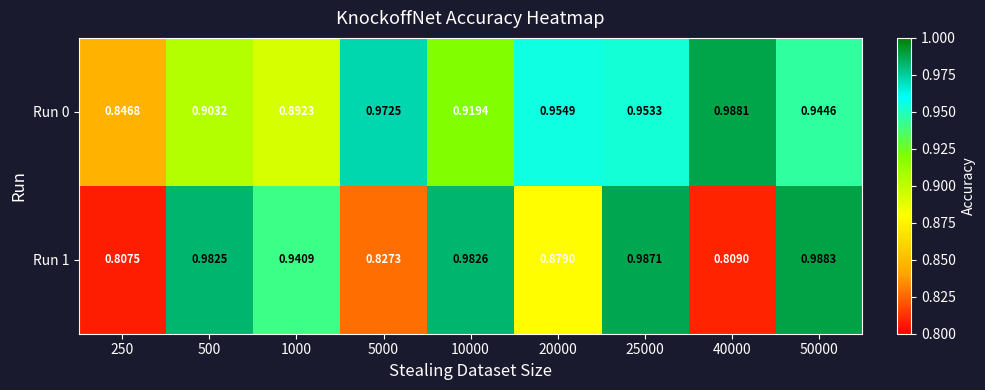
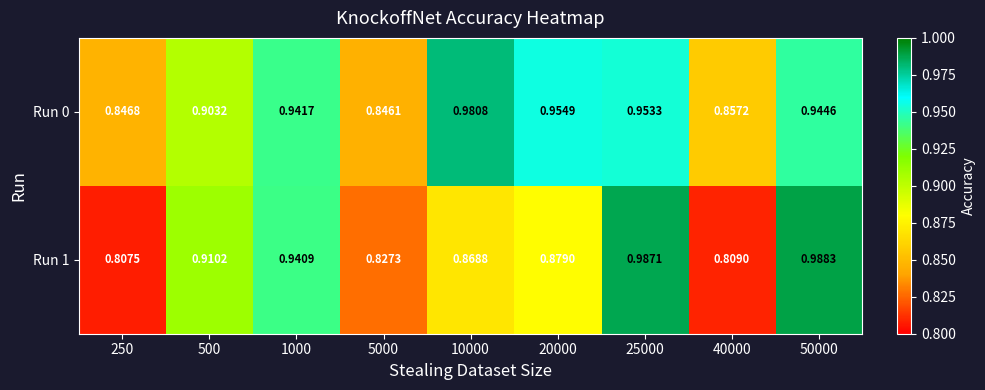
  {
    "Run 0": {
      "250": 0.8468,
      "500": 0.9032,
-     "1000": 0.8923,
-     "5000": 0.9725,
-     "10000": 0.9194,
+     "1000": 0.9417,
+     "5000": 0.8461,
+     "10000": 0.9808,
      "20000": 0.9549,
      "25000": 0.9533,
-     "40000": 0.9881,
+     "40000": 0.8572,
      "50000": 0.9446
    },
    "Run 1": {
      "250": 0.8075,
-     "500": 0.9825,
+     "500": 0.9102,
      "1000": 0.9409,
      "5000": 0.8273,
-     "10000": 0.9826,
+     "10000": 0.8688,
      "20000": 0.8790,
      "25000": 0.9871,
      "40000": 0.8090,
      "50000": 0.9883
    }
  }
